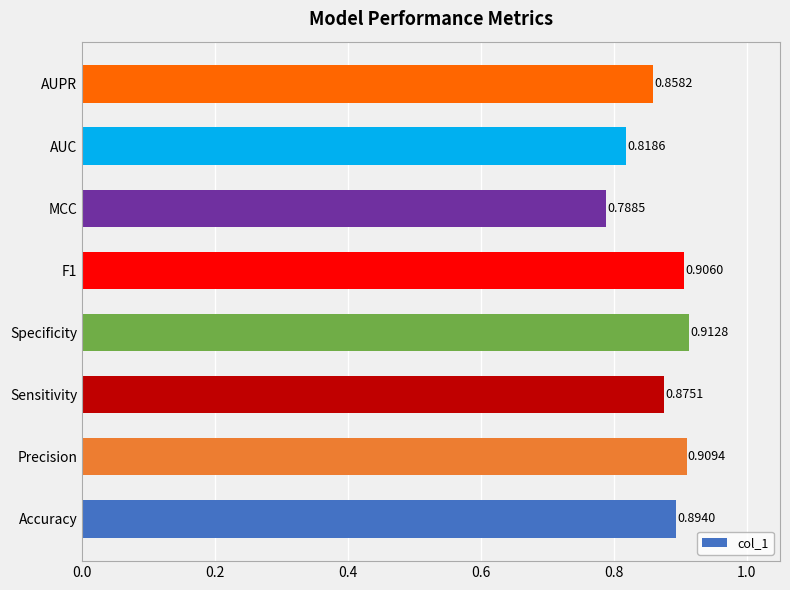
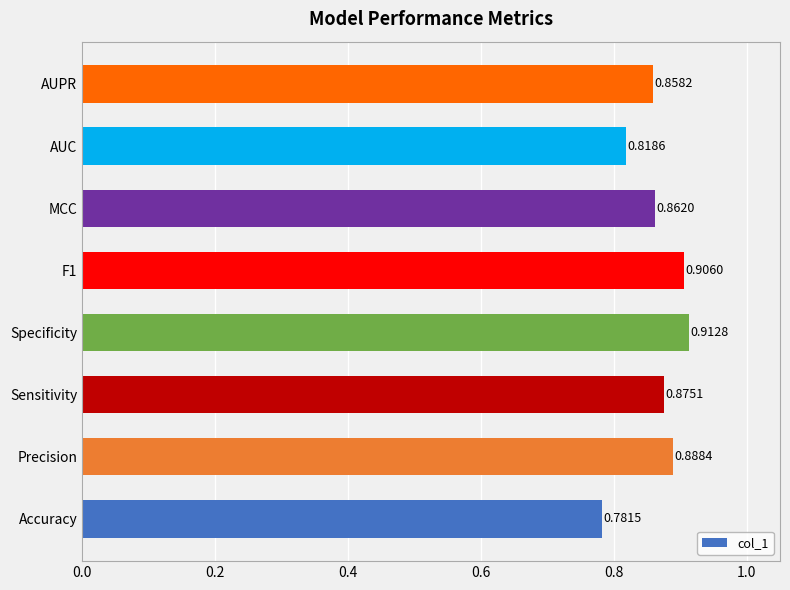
  {
    "AUPR": 0.8582,
    "AUC": 0.8186,
-   "MCC": 0.7885,
+   "MCC": 0.8620,
    "F1": 0.9060,
    "Specificity": 0.9128,
    "Sensitivity": 0.8751,
-   "Precision": 0.9094,
-   "Accuracy": 0.8940
+   "Precision": 0.8884,
+   "Accuracy": 0.7815
  }
